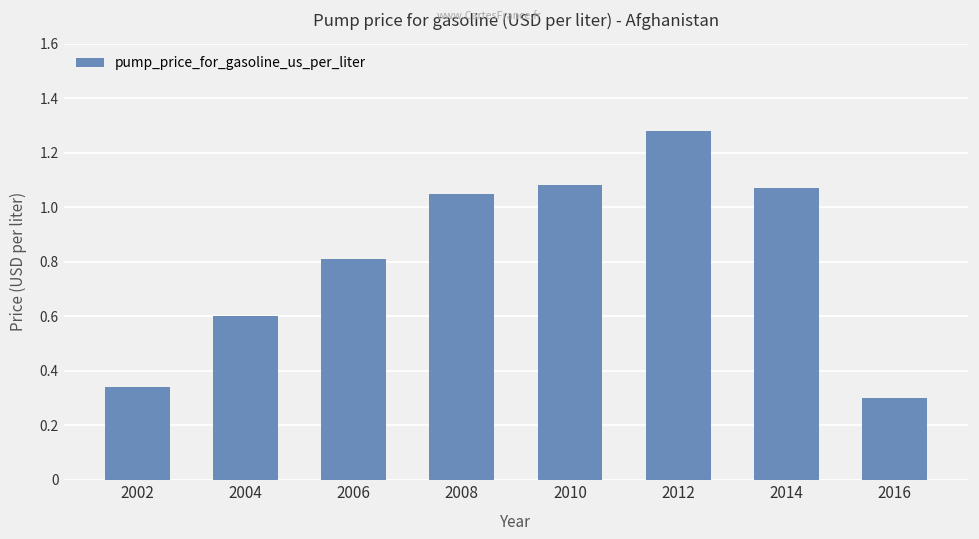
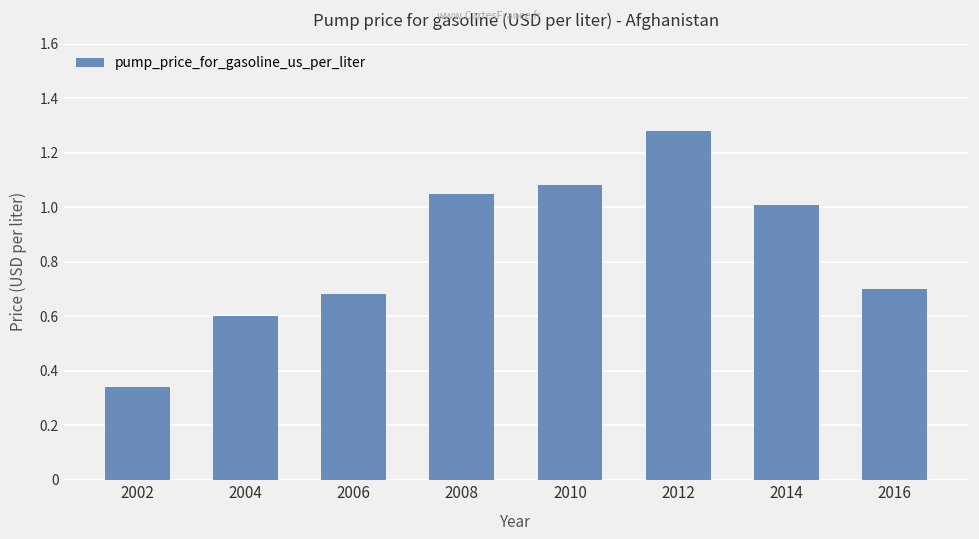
  {
    "2002": 0.34,
    "2004": 0.60,
-   "2006": 0.81,
+   "2006": 0.68,
    "2008": 1.05,
    "2010": 1.08,
    "2012": 1.28,
-   "2014": 1.07,
-   "2016": 0.3
+   "2014": 1.01,
+   "2016": 0.7
  }
